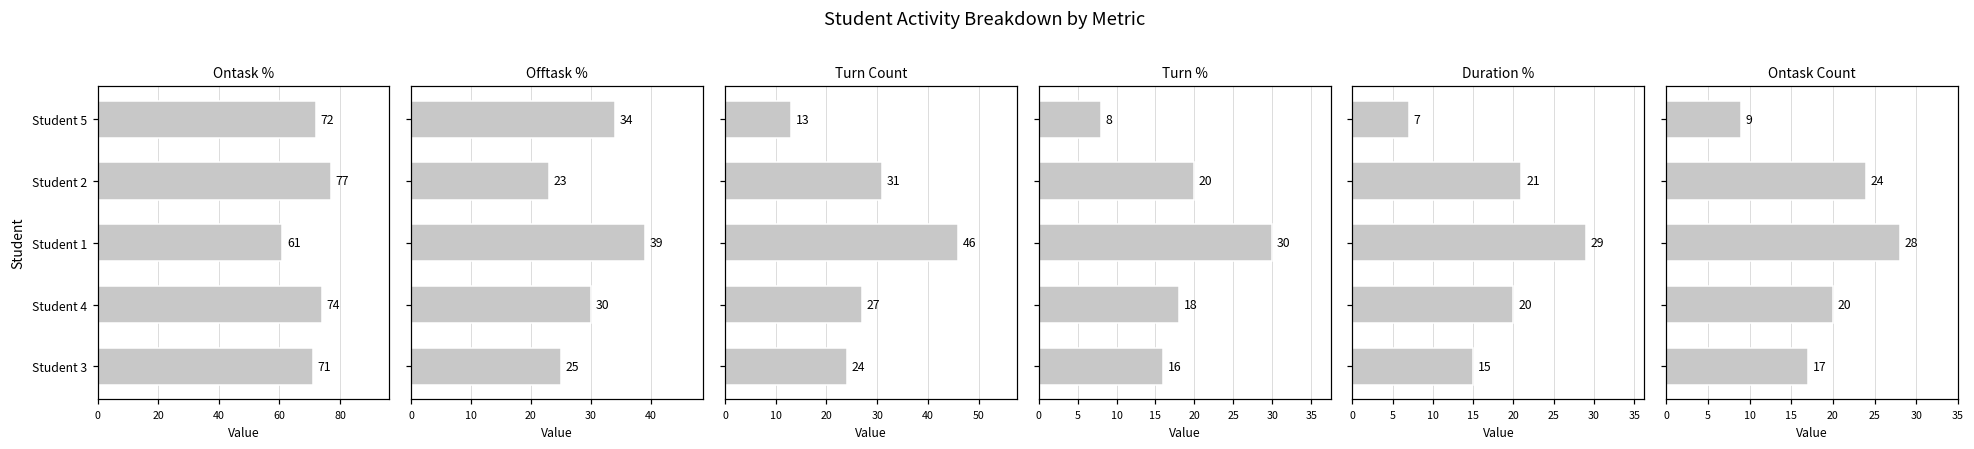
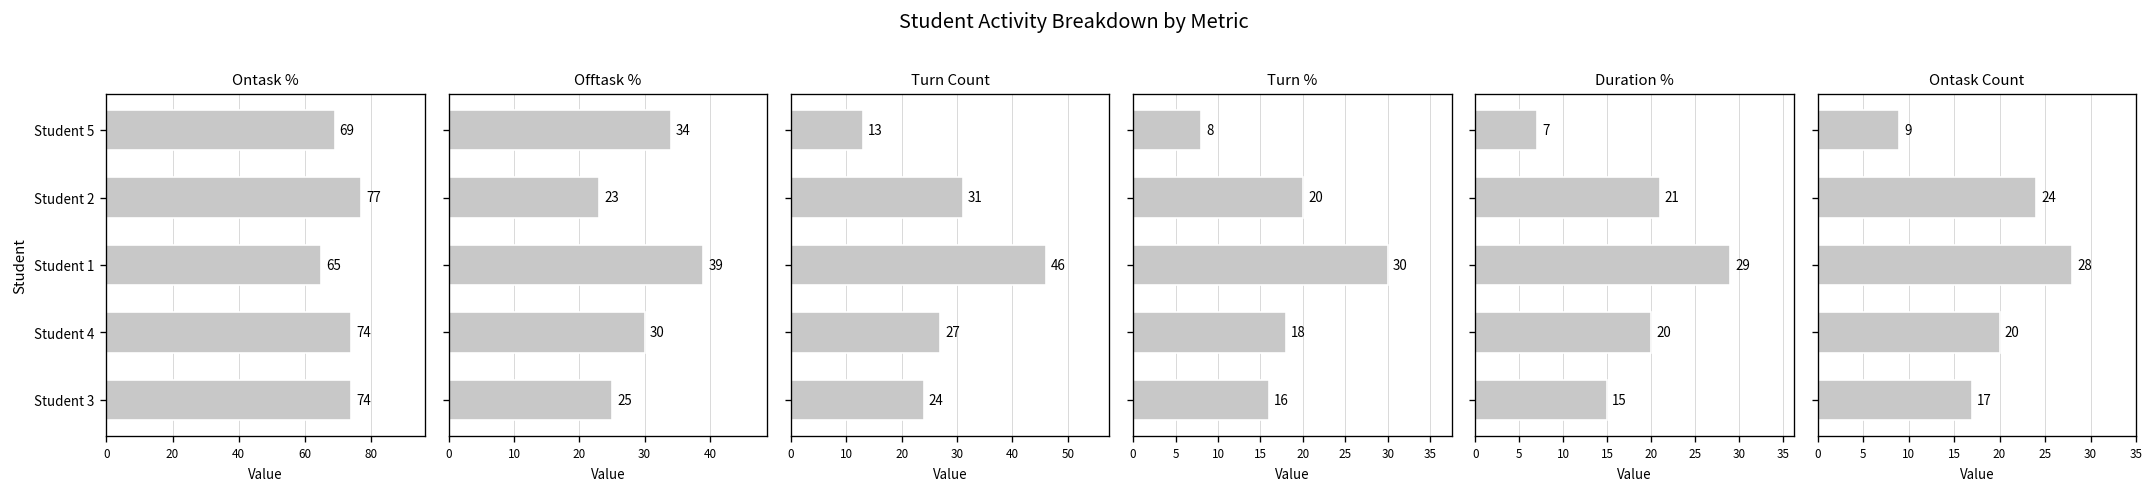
  {
    "Ontask %": {
-     "Student 5": 72,
+     "Student 5": 69,
      "Student 2": 77,
-     "Student 1": 61,
+     "Student 1": 65,
      "Student 4": 74,
-     "Student 3": 71
+     "Student 3": 74
    }
  }
